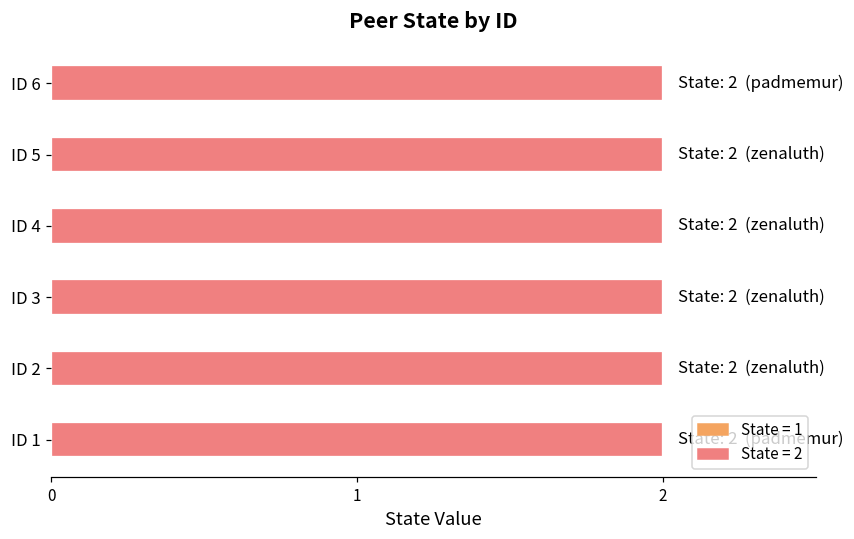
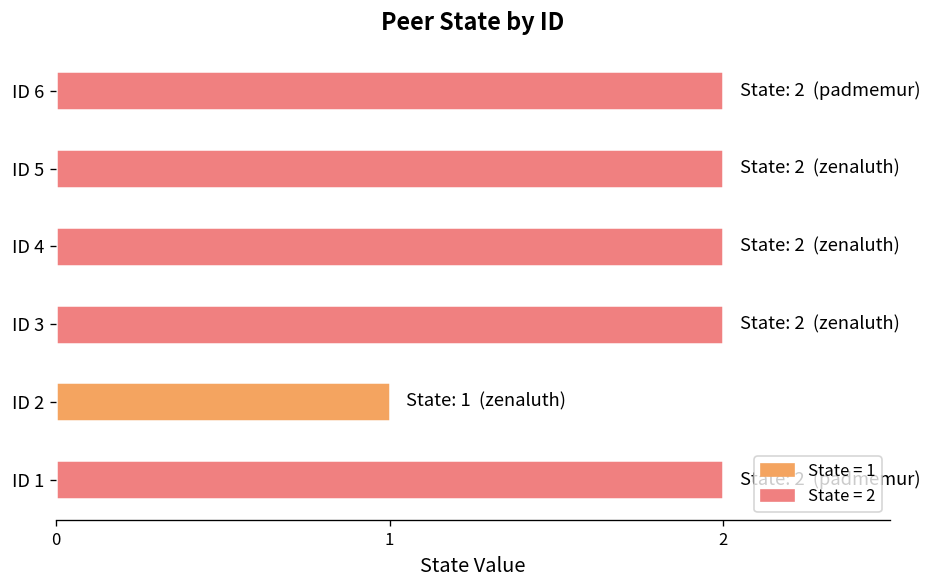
  {
    "ID 6": 2,
    "ID 5": 2,
    "ID 4": 2,
    "ID 3": 2,
-   "ID 2": 2
+   "ID 2": 1
  }
